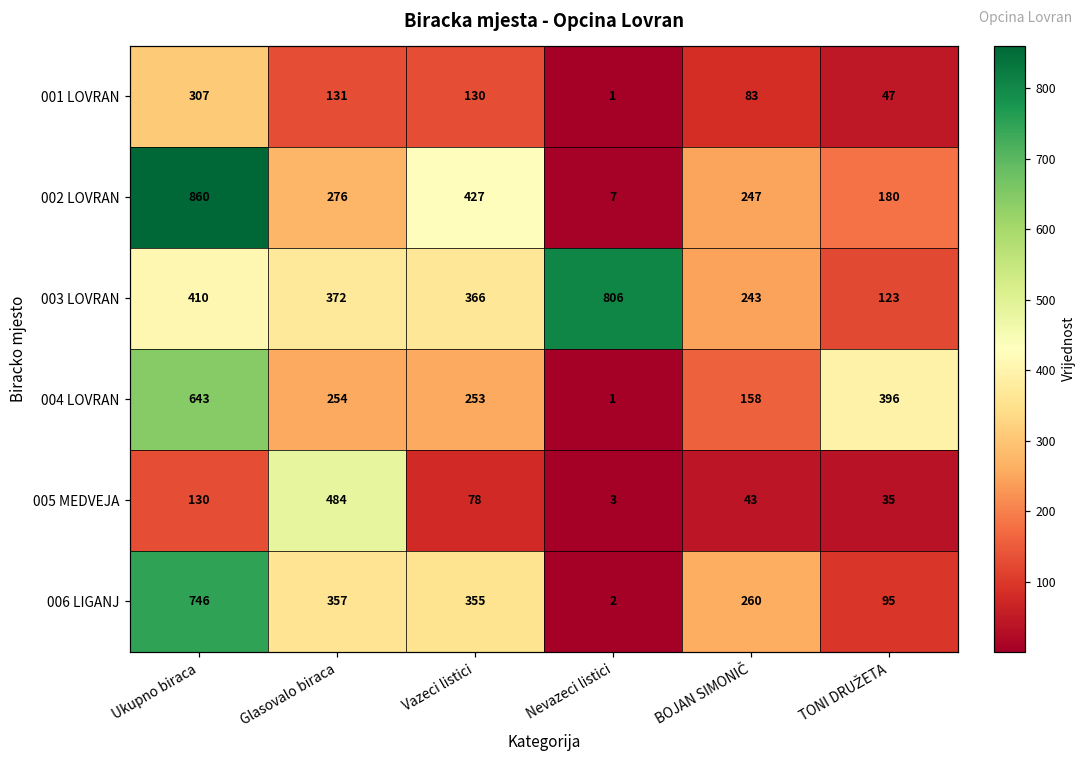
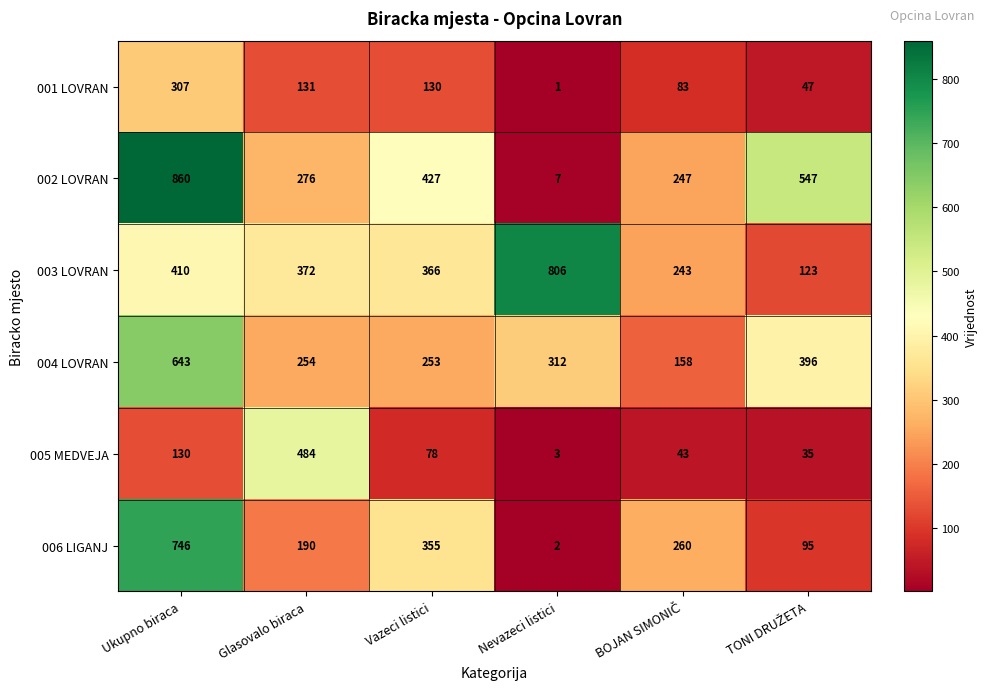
  {
    "001 LOVRAN": {
      "Ukupno biraca": 307,
      "Glasovalo biraca": 131,
      "Vazeci listici": 130,
      "Nevazeci listici": 1,
      "BOJAN SIMONIČ": 83,
      "TONI DRUŽETA": 47
    },
    "002 LOVRAN": {
      "Ukupno biraca": 860,
      "Glasovalo biraca": 276,
      "Vazeci listici": 427,
      "Nevazeci listici": 7,
      "BOJAN SIMONIČ": 247,
-     "TONI DRUŽETA": 180
+     "TONI DRUŽETA": 547
    },
    "003 LOVRAN": {
      "Ukupno biraca": 410,
      "Glasovalo biraca": 372,
      "Vazeci listici": 366,
      "Nevazeci listici": 806,
      "BOJAN SIMONIČ": 243,
      "TONI DRUŽETA": 123
    },
    "004 LOVRAN": {
      "Ukupno biraca": 643,
      "Glasovalo biraca": 254,
      "Vazeci listici": 253,
-     "Nevazeci listici": 1,
+     "Nevazeci listici": 312,
      "BOJAN SIMONIČ": 158,
      "TONI DRUŽETA": 396
    },
    "005 MEDVEJA": {
      "Ukupno biraca": 130,
      "Glasovalo biraca": 484,
      "Vazeci listici": 78,
      "Nevazeci listici": 3,
      "BOJAN SIMONIČ": 43,
      "TONI DRUŽETA": 35
    },
    "006 LIGANJ": {
      "Ukupno biraca": 746,
-     "Glasovalo biraca": 357,
+     "Glasovalo biraca": 190,
      "Vazeci listici": 355,
      "Nevazeci listici": 2,
      "BOJAN SIMONIČ": 260,
      "TONI DRUŽETA": 95
    }
  }
